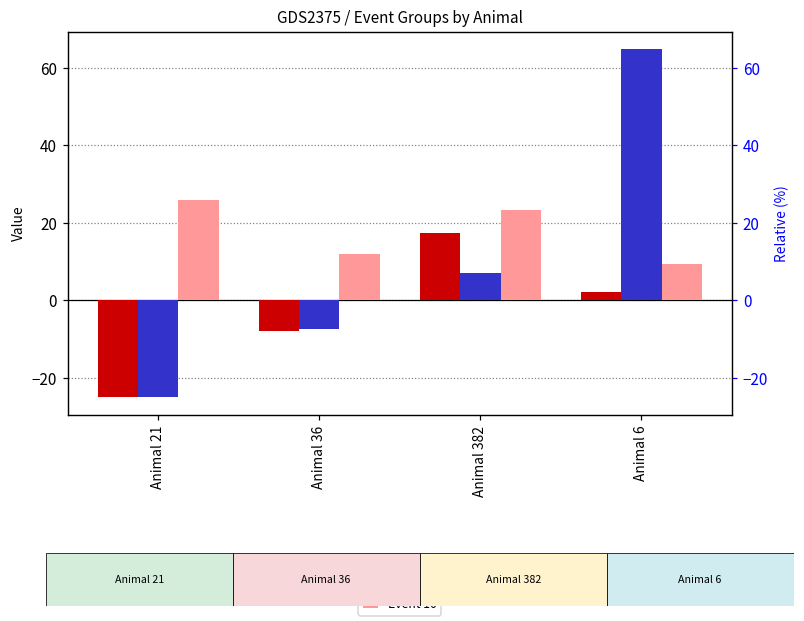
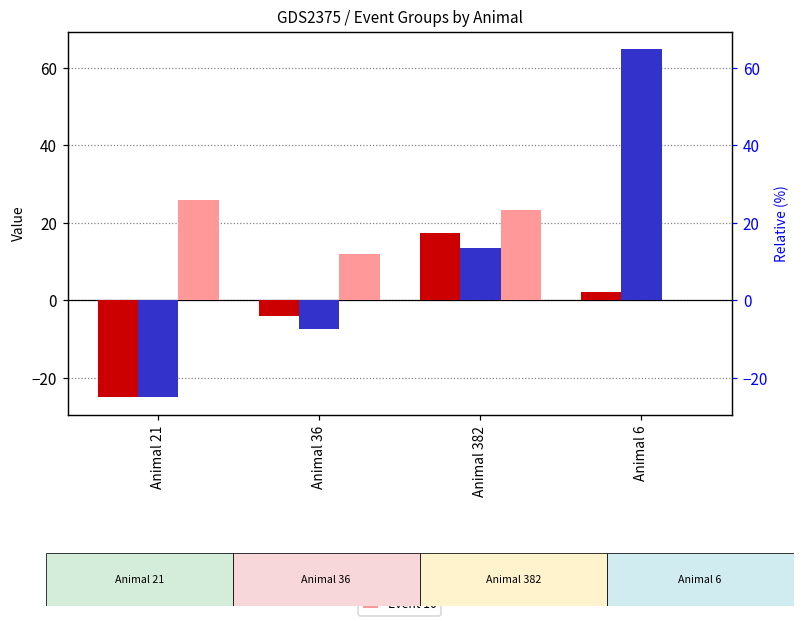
  {
    "Group 1": {
      "Animal 21": -25,
-     "Animal 36": -8,
+     "Animal 36": -4,
      "Animal 382": 17,
      "Animal 6": 2
    },
    "Group 2": {
      "Animal 21": -25,
      "Animal 36": -7,
-     "Animal 382": 7,
+     "Animal 382": 14,
      "Animal 6": 65
    },
    "Event 10": {
      "Animal 21": 26,
      "Animal 36": 12,
      "Animal 382": 23,
-     "Animal 6": 9
+     "Animal 6": 0
    }
  }
